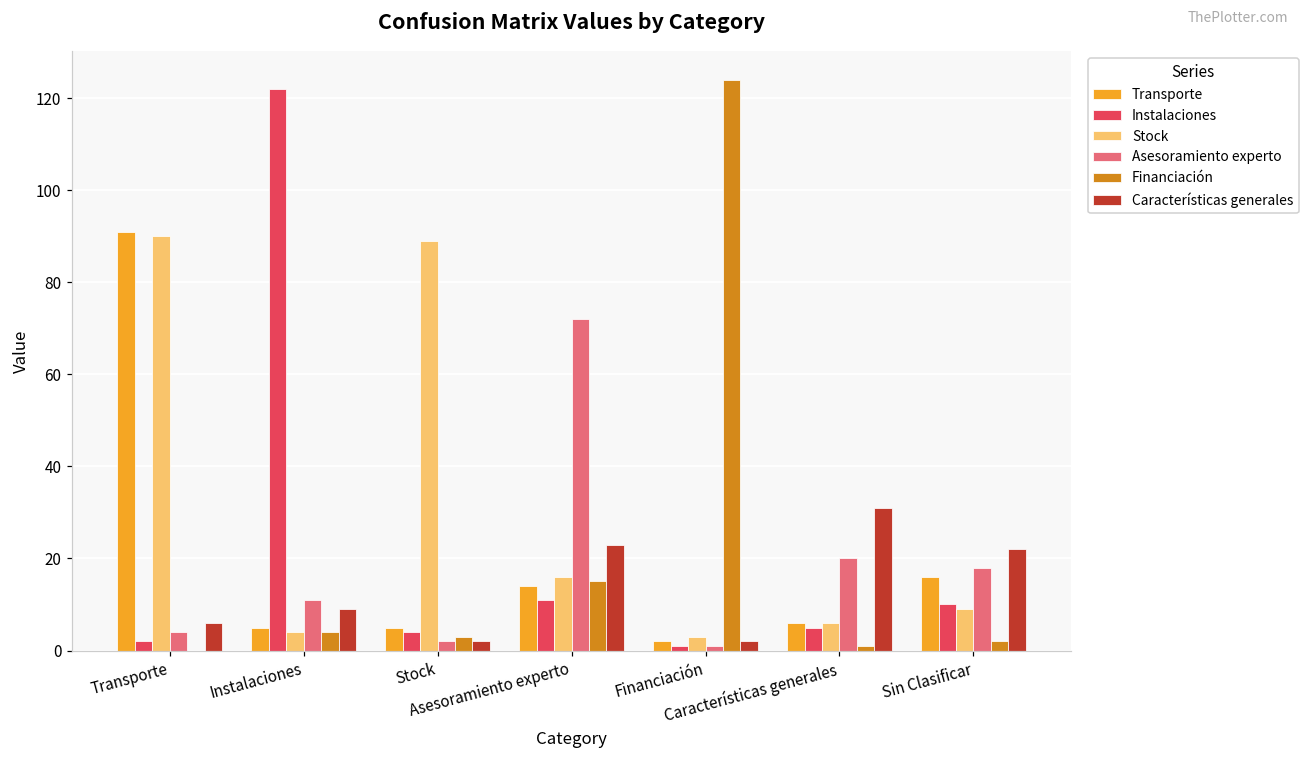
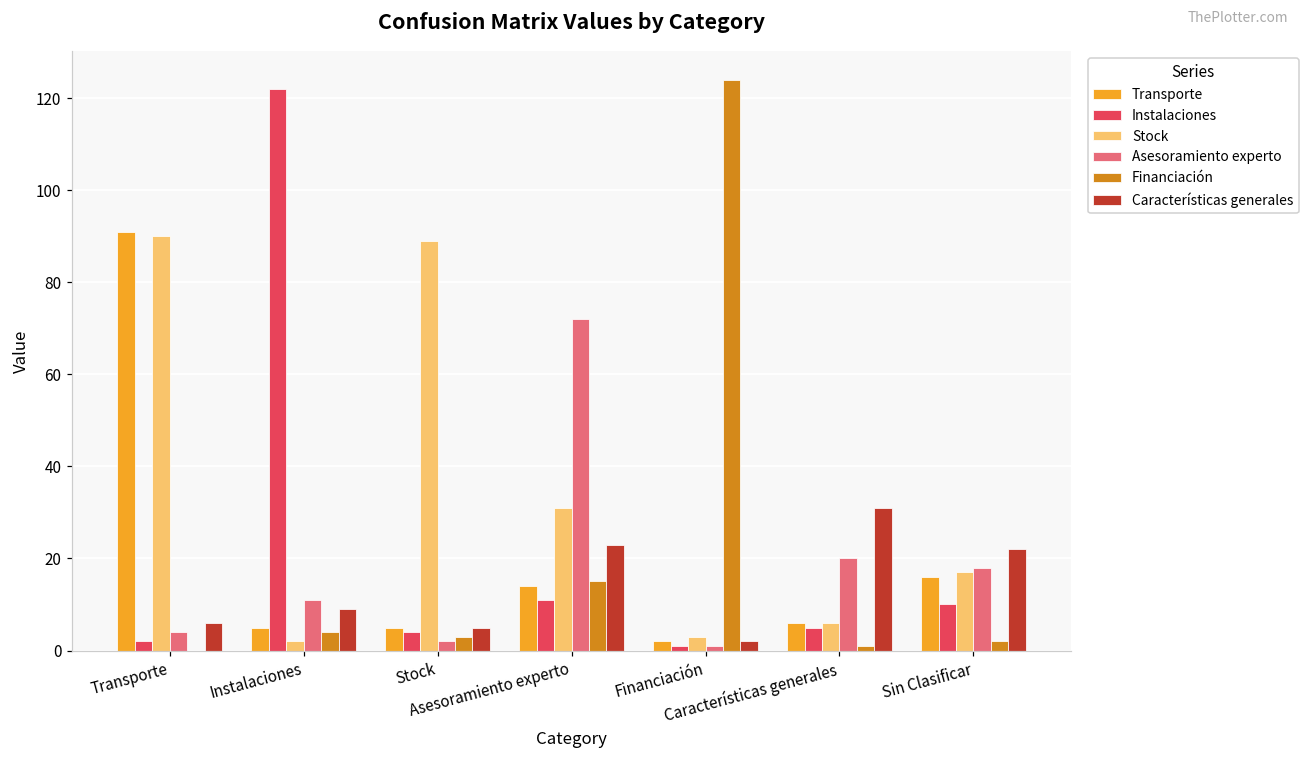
  {
    "Stock": {
      "Transporte": 90,
-     "Instalaciones": 4,
+     "Instalaciones": 2,
      "Stock": 89,
-     "Asesoramiento experto": 16,
+     "Asesoramiento experto": 31,
      "Financiación": 3,
      "Características generales": 6,
-     "Sin Clasificar": 9
+     "Sin Clasificar": 17
    },
    "Características generales": {
      "Transporte": 6,
      "Instalaciones": 9,
-     "Stock": 2,
+     "Stock": 5,
      "Asesoramiento experto": 23,
      "Financiación": 2,
      "Características generales": 31,
      "Sin Clasificar": 22
    }
  }
